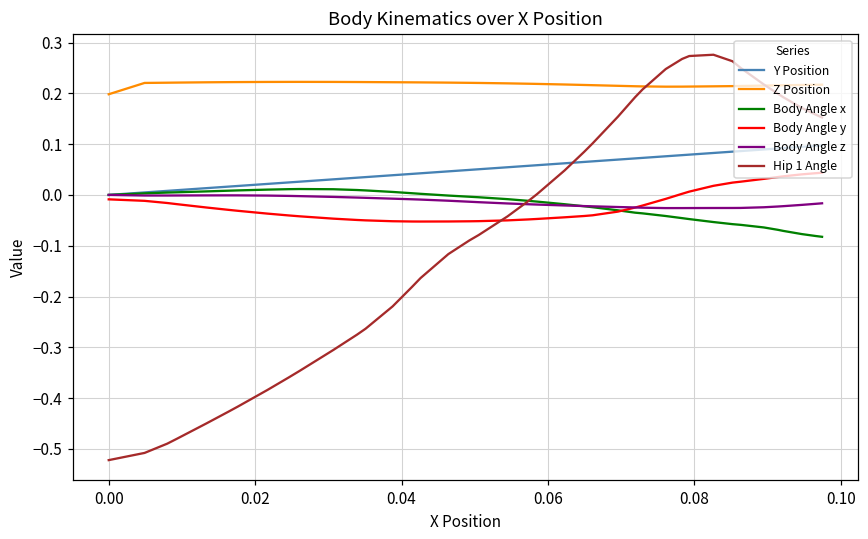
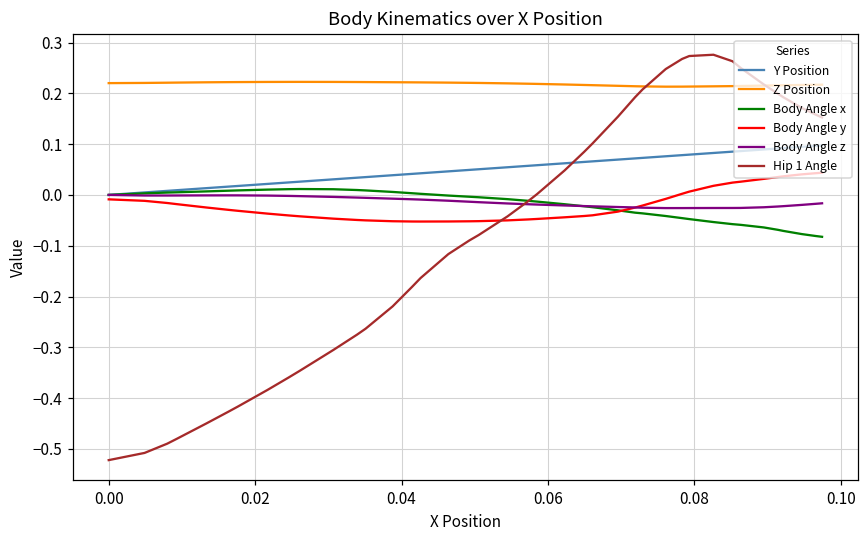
  {
    "Z Position": {
-     "0.00": 0.20
+     "0.00": 0.22
    },
    "Body Angle y": {
      "0.00": -0.01
    },
    "Hip 1 Angle": {
      "0.00": -0.52
    }
  }
